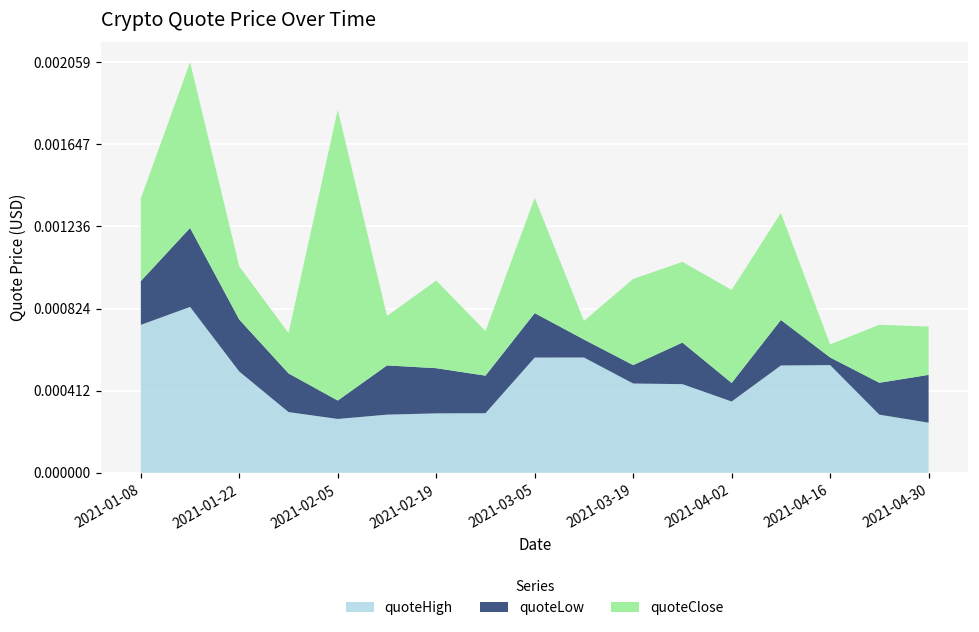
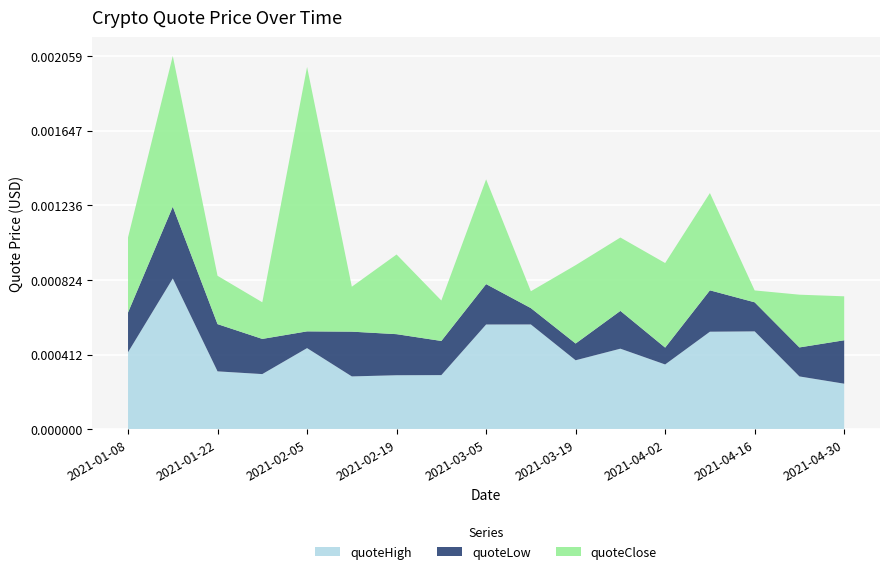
  {
    "quoteHigh": {
-     "2021-01-08": 0.00074,
-     "2021-01-22": 0.00051,
-     "2021-02-05": 0.00027,
+     "2021-01-08": 0.00042,
+     "2021-01-22": 0.00032,
+     "2021-02-05": 0.00045,
      "2021-02-19": 0.00030,
      "2021-03-05": 0.00058,
-     "2021-03-19": 0.00045,
+     "2021-03-19": 0.00038,
      "2021-04-02": 0.00036,
      "2021-04-16": 0.00054,
      "2021-04-30": 0.00025
    },
    "quoteLow": {
      "2021-01-08": 0.00022,
      "2021-01-22": 0.00026,
      "2021-02-05": 0.00009,
      "2021-02-19": 0.00023,
      "2021-03-05": 0.00022,
      "2021-03-19": 0.00009,
      "2021-04-02": 0.00009,
-     "2021-04-16": 0.00004,
+     "2021-04-16": 0.00016,
      "2021-04-30": 0.00024
    },
    "quoteClose": {
      "2021-01-08": 0.00041,
      "2021-01-22": 0.00027,
      "2021-02-05": 0.00146,
      "2021-02-19": 0.00044,
      "2021-03-05": 0.00058,
      "2021-03-19": 0.00043,
      "2021-04-02": 0.00047,
      "2021-04-16": 0.00007,
      "2021-04-30": 0.00024
    }
  }
